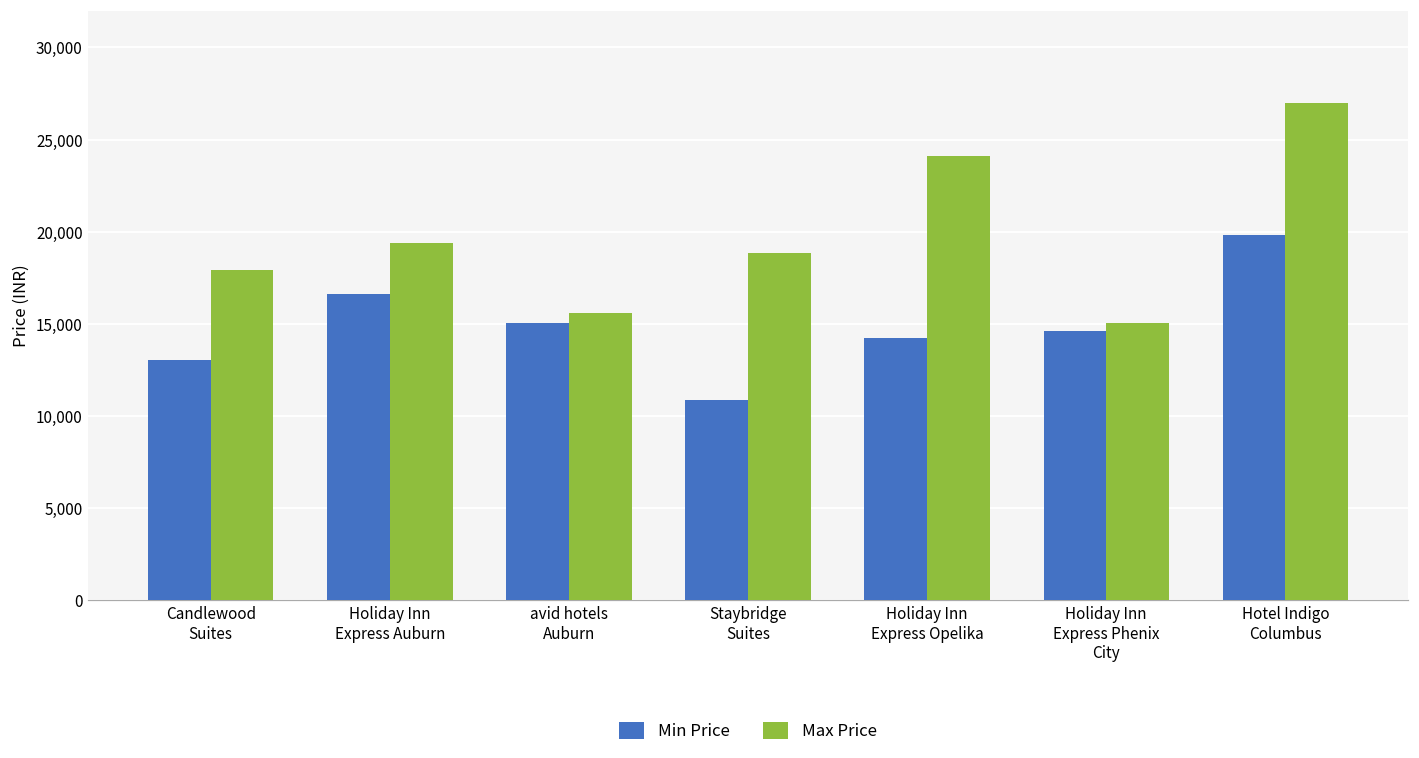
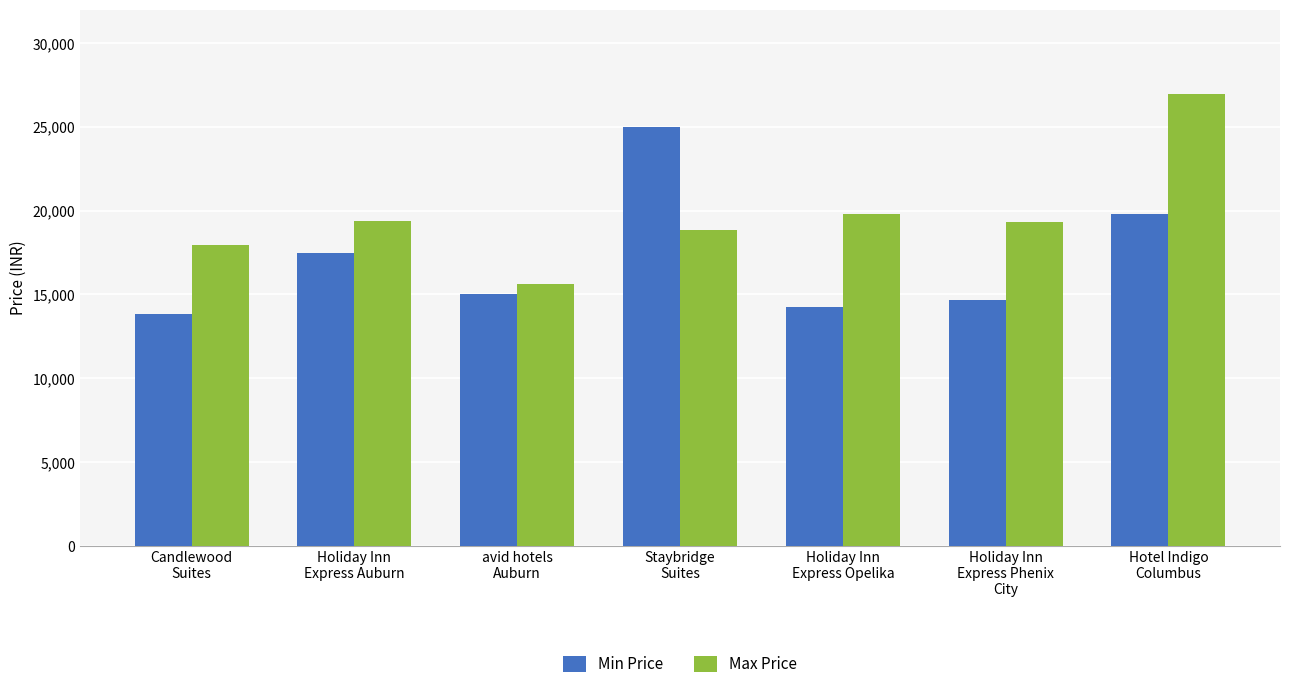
  {
    "Min Price": {
-     "Candlewood Suites": "13,000",
-     "Holiday Inn Express Auburn": "16,600",
+     "Candlewood Suites": "13,800",
+     "Holiday Inn Express Auburn": "17,400",
      "avid hotels Auburn": "15,000",
-     "Staybridge Suites": "10,900",
+     "Staybridge Suites": "25,000",
      "Holiday Inn Express Opelika": "14,200",
      "Holiday Inn Express Phenix City": "14,600",
      "Hotel Indigo Columbus": "19,800"
    },
    "Max Price": {
      "Candlewood Suites": "17,900",
      "Holiday Inn Express Auburn": "19,400",
      "avid hotels Auburn": "15,600",
      "Staybridge Suites": "18,800",
-     "Holiday Inn Express Opelika": "24,100",
-     "Holiday Inn Express Phenix City": "15,000",
+     "Holiday Inn Express Opelika": "19,800",
+     "Holiday Inn Express Phenix City": "19,300",
      "Hotel Indigo Columbus": "27,000"
    }
  }
